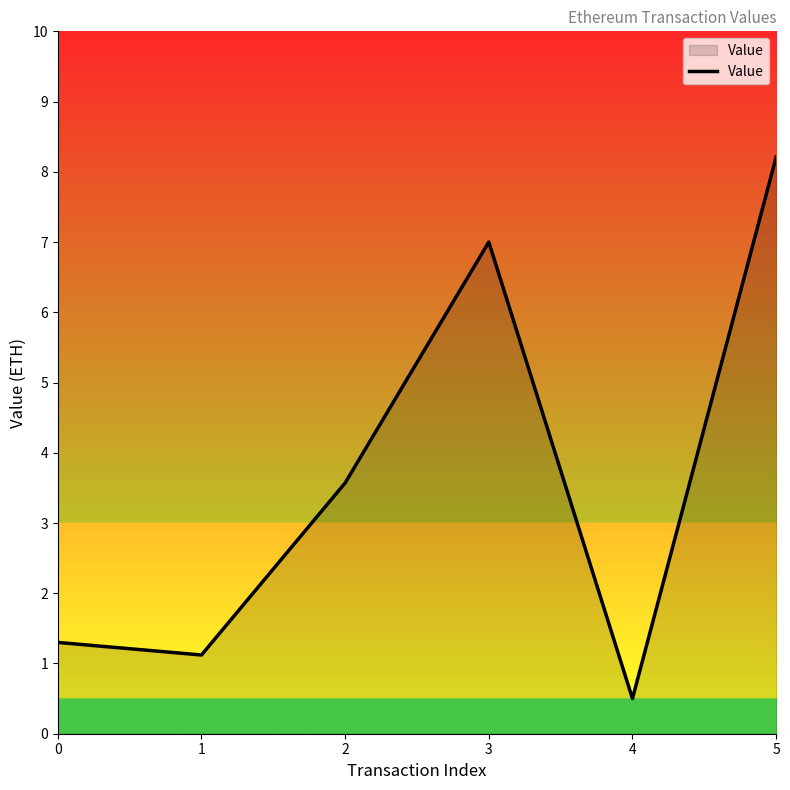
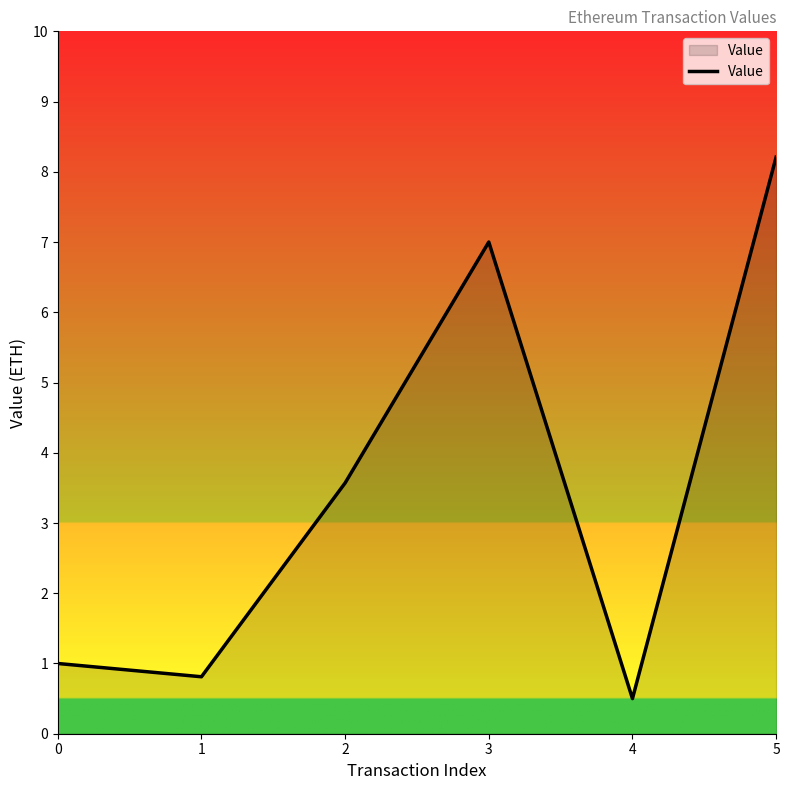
  {
-   "0": 1.3,
-   "1": 1.1,
+   "0": 1.0,
+   "1": 0.8,
    "2": 3.6,
    "3": 7.0,
    "4": 0.5,
    "5": 8.2
  }
